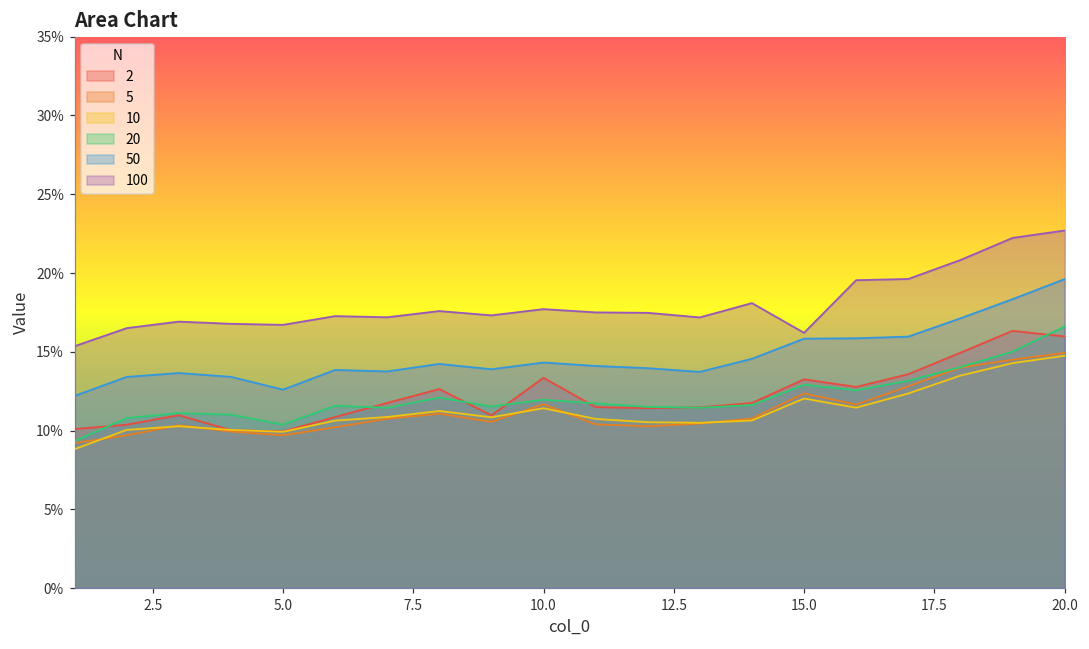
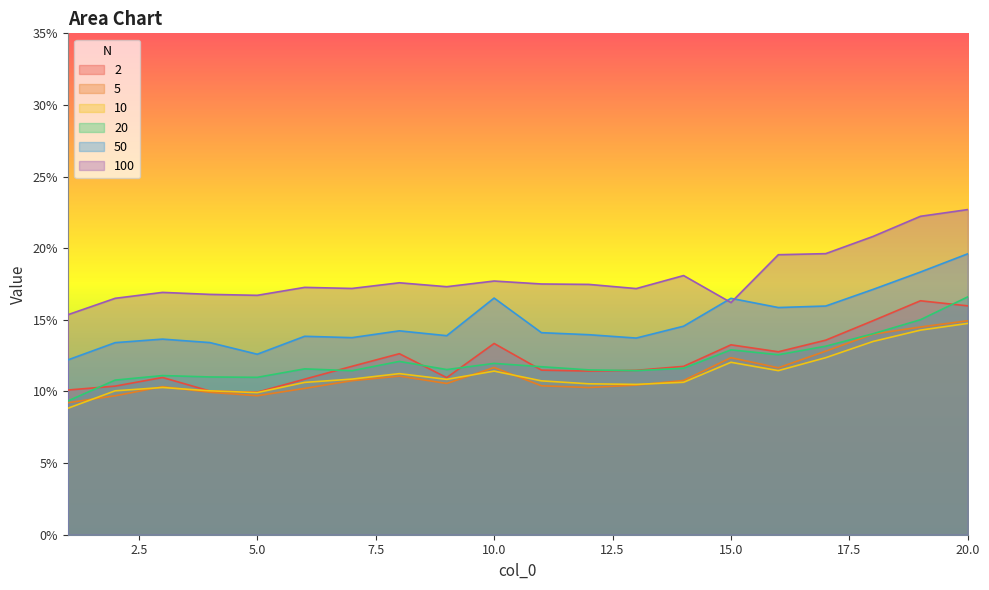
  {
    "20": {
-     "5.0": "10.4%",
+     "5.0": "11.0%",
      "10.0": "12.0%",
      "15.0": "12.9%",
      "20.0": "16.6%"
    },
    "50": {
      "5.0": "12.6%",
-     "10.0": "14.3%",
-     "15.0": "15.8%",
+     "10.0": "16.5%",
+     "15.0": "16.5%",
      "20.0": "19.6%"
    },
    "100": {
      "5.0": "16.7%",
      "10.0": "17.7%",
      "15.0": "16.2%",
      "20.0": "22.7%"
    }
  }
